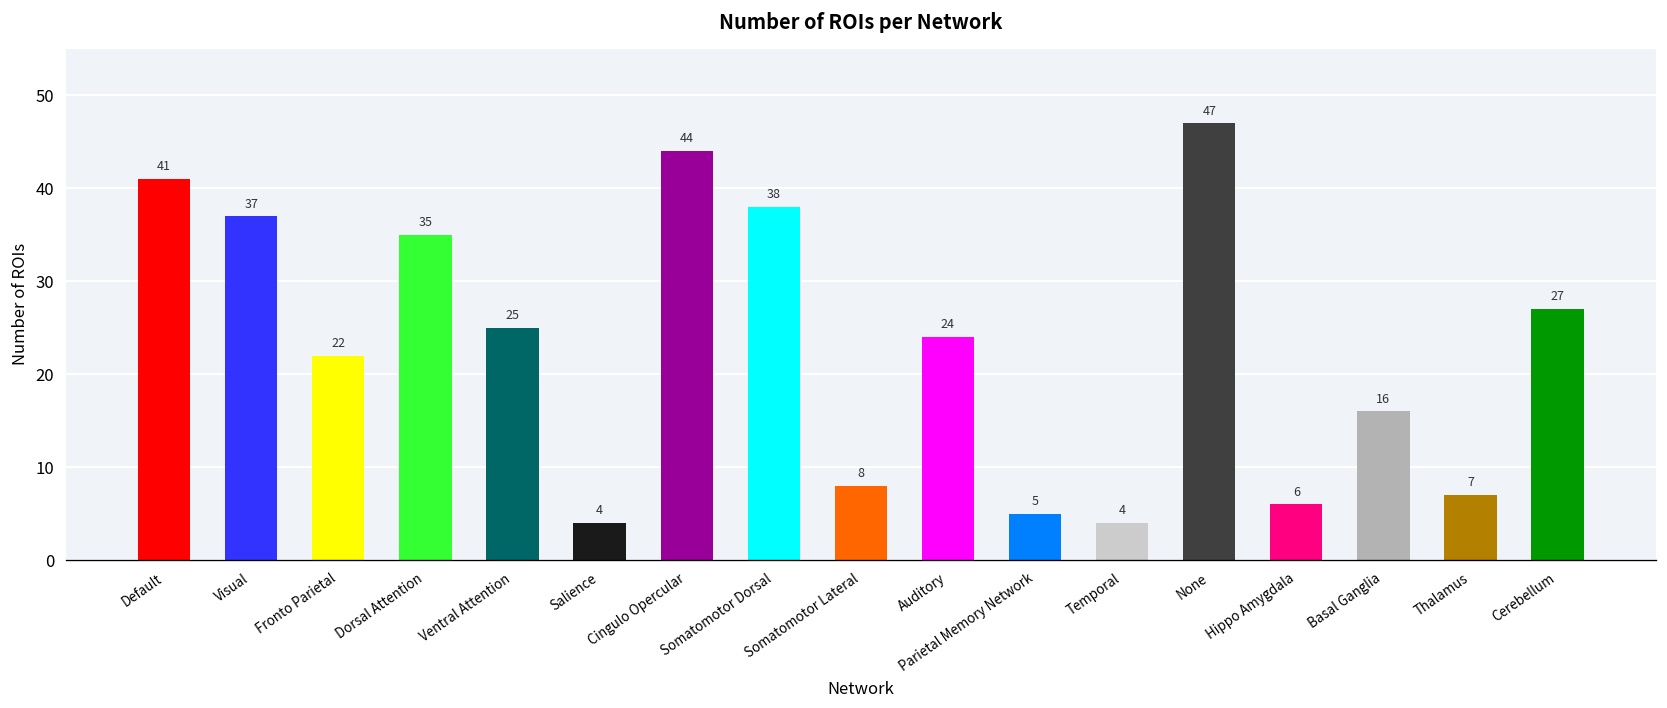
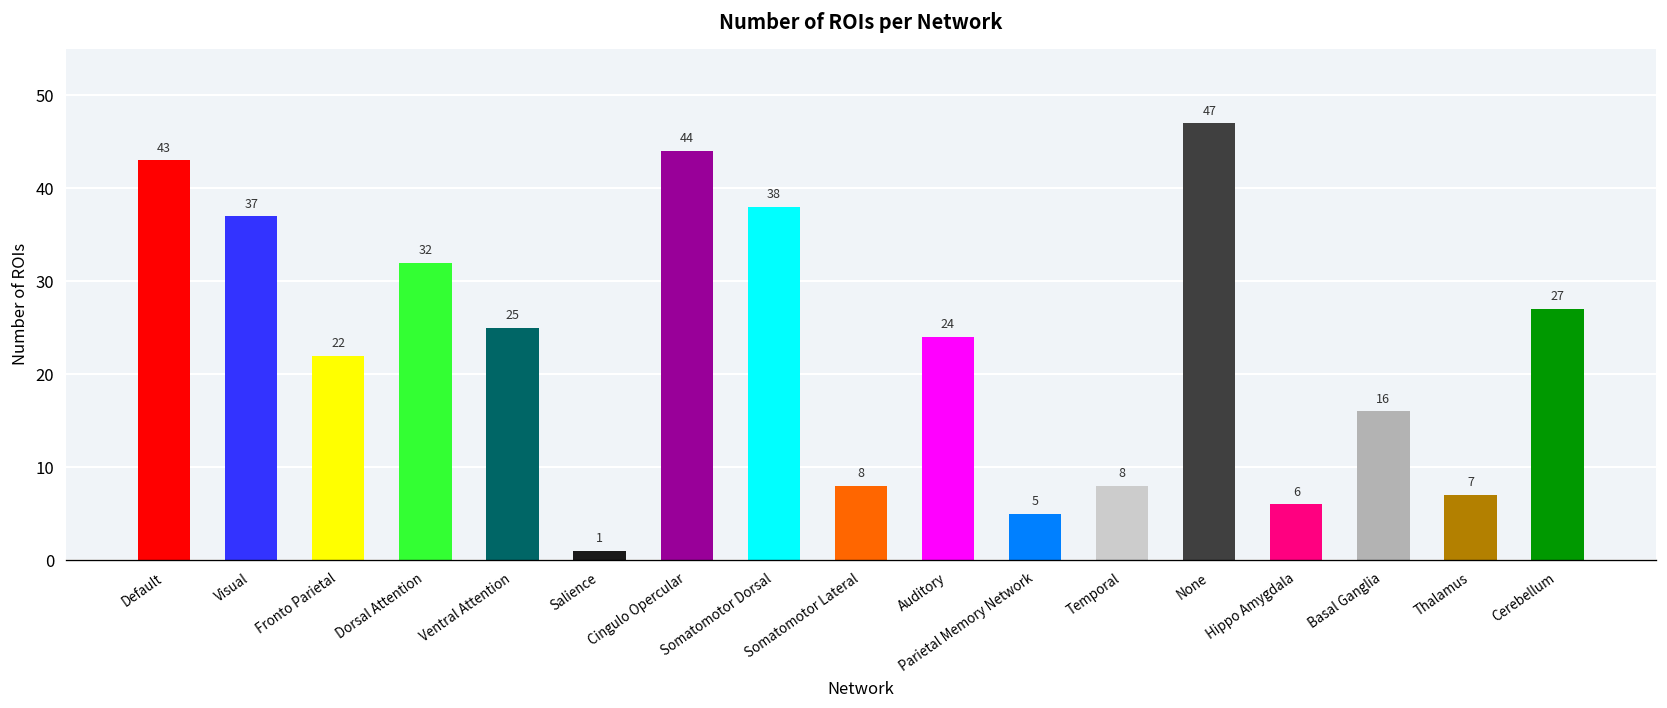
  {
-   "Default": 41,
+   "Default": 43,
    "Visual": 37,
    "Fronto Parietal": 22,
-   "Dorsal Attention": 35,
+   "Dorsal Attention": 32,
    "Ventral Attention": 25,
-   "Salience": 4,
+   "Salience": 1,
    "Cingulo Opercular": 44,
    "Somatomotor Dorsal": 38,
    "Somatomotor Lateral": 8,
    "Auditory": 24,
    "Parietal Memory Network": 5,
-   "Temporal": 4,
+   "Temporal": 8,
    "None": 47,
    "Hippo Amygdala": 6,
    "Basal Ganglia": 16,
    "Thalamus": 7,
    "Cerebellum": 27
  }
